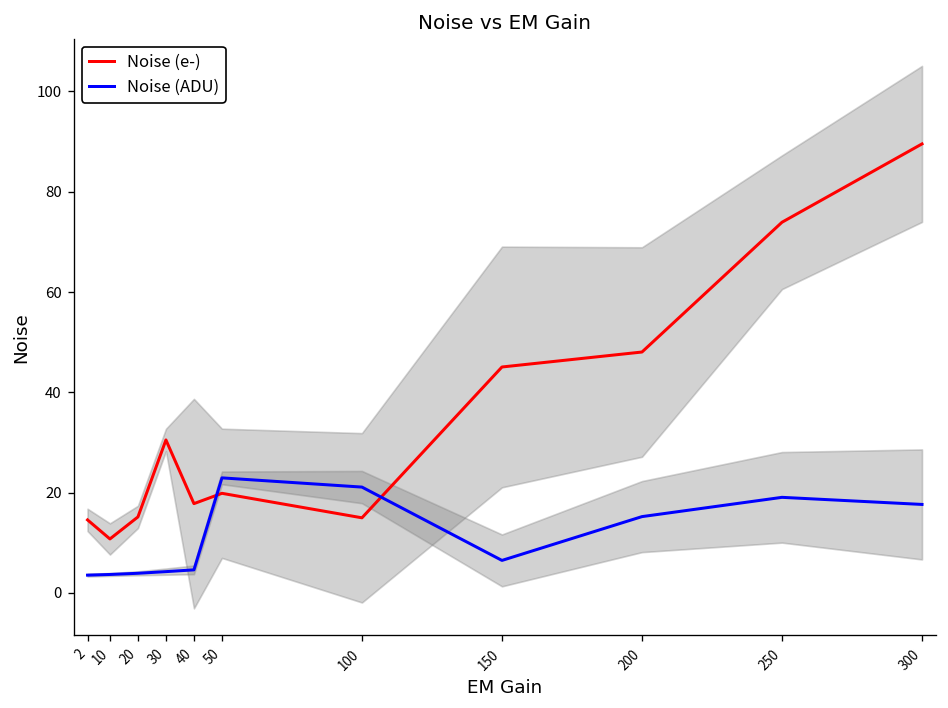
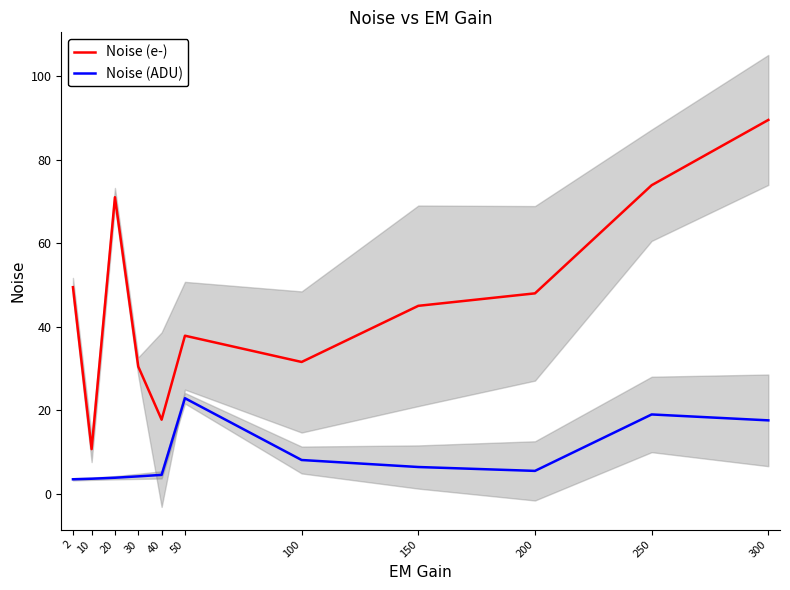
  {
    "Noise (e-)": {
-     "2": 15,
+     "2": 50,
      "10": 11,
-     "20": 15,
+     "20": 71,
      "30": 30,
      "40": 18,
-     "50": 20,
-     "100": 15,
+     "50": 38,
+     "100": 32,
      "150": 45,
      "200": 48,
      "250": 74,
      "300": 90
    },
    "Noise (ADU)": {
      "30": 4,
      "40": 5,
      "50": 23,
-     "100": 21,
+     "100": 8,
      "150": 6,
-     "200": 15,
+     "200": 6,
      "250": 19,
      "300": 18
    }
  }
